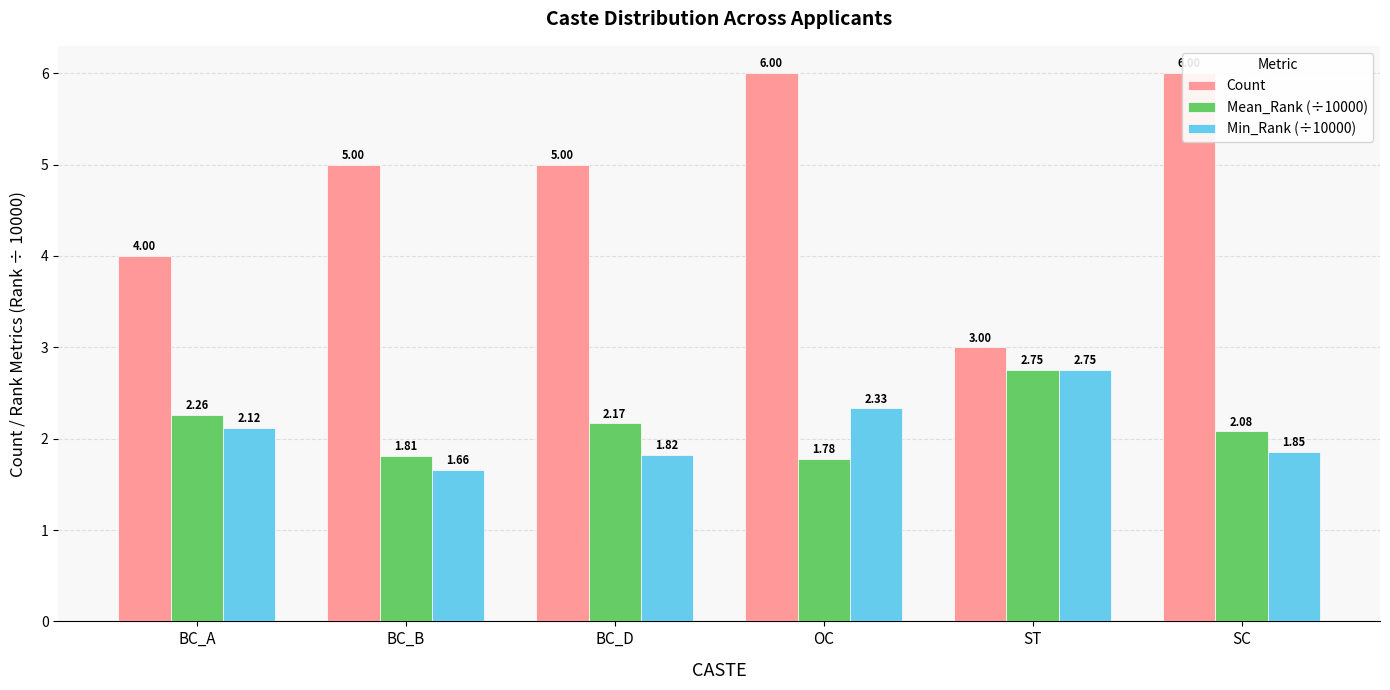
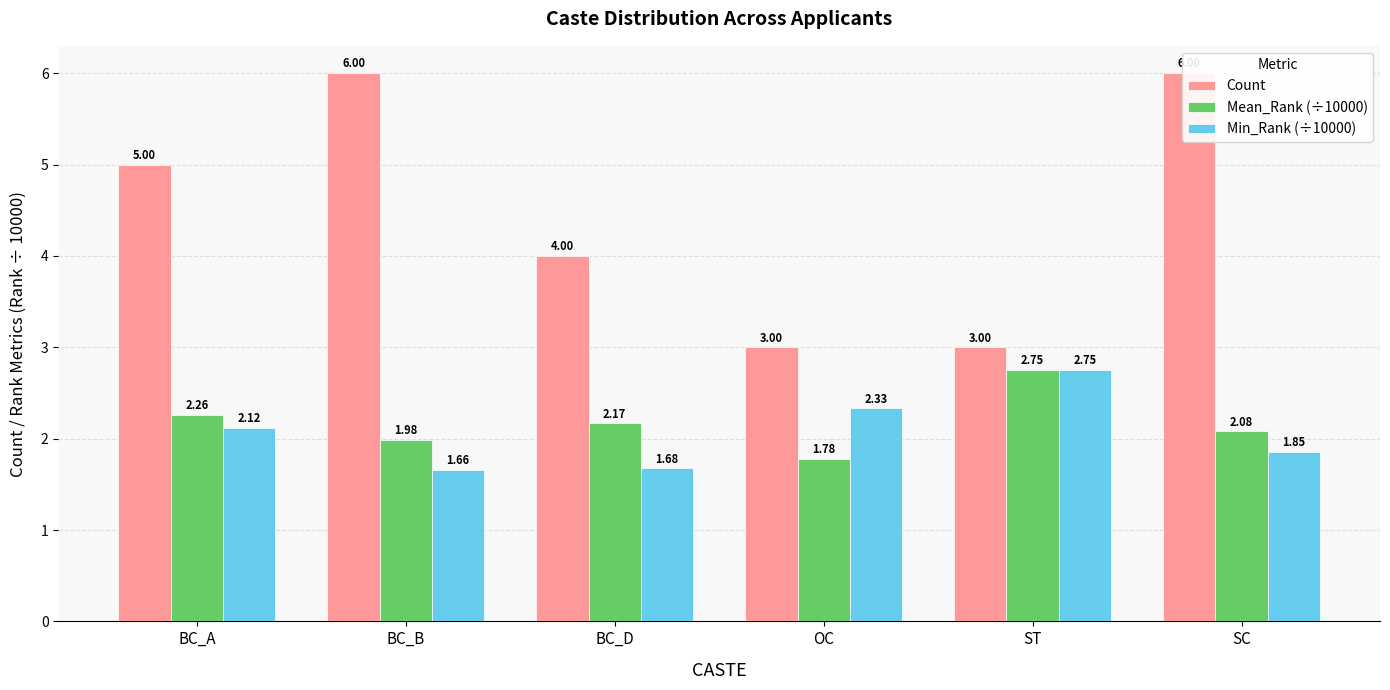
  {
    "Count": {
-     "BC_A": 4.00,
-     "BC_B": 5.00,
-     "BC_D": 5.00,
-     "OC": 6.00,
+     "BC_A": 5.00,
+     "BC_B": 6.00,
+     "BC_D": 4.00,
+     "OC": 3.00,
      "ST": 3.00
    },
    "Mean_Rank (÷10000)": {
      "BC_A": 2.26,
-     "BC_B": 1.81,
+     "BC_B": 1.98,
      "BC_D": 2.17,
      "OC": 1.78,
      "ST": 2.75,
      "SC": 2.08
    },
    "Min_Rank (÷10000)": {
      "BC_A": 2.12,
      "BC_B": 1.66,
-     "BC_D": 1.82,
+     "BC_D": 1.68,
      "OC": 2.33,
      "ST": 2.75,
      "SC": 1.85
    }
  }
